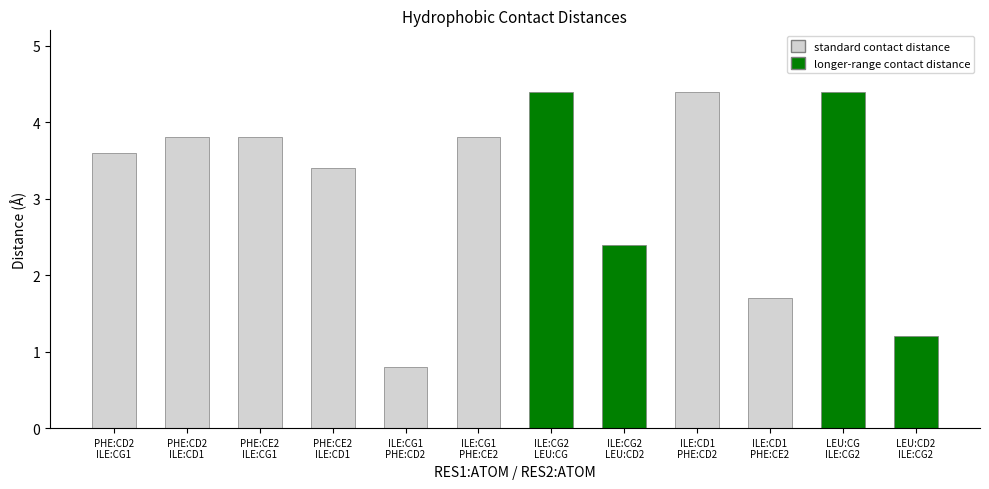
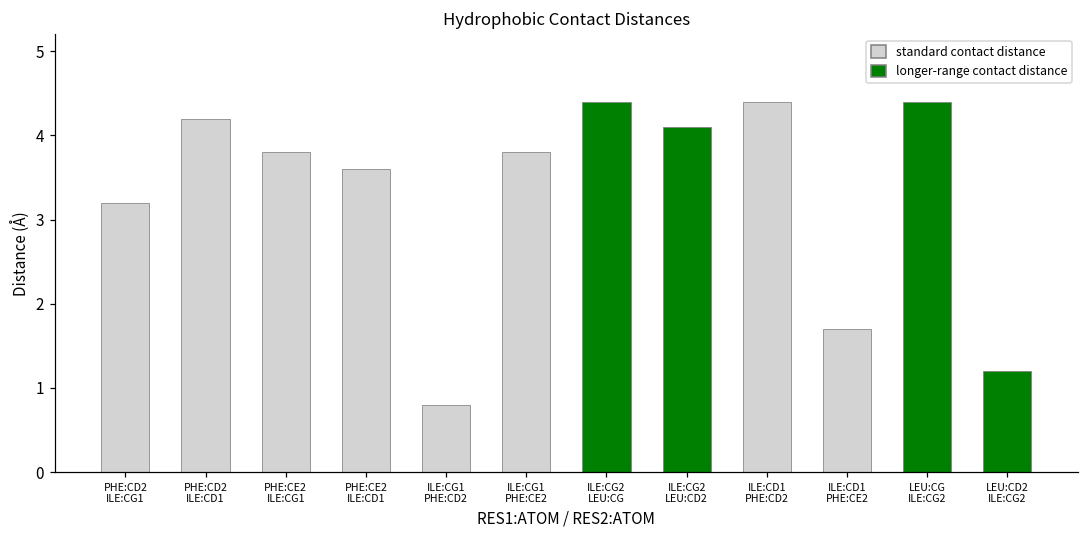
  {
-   "PHE:CD2 ILE:CG1": 3.6,
-   "PHE:CD2 ILE:CD1": 3.8,
+   "PHE:CD2 ILE:CG1": 3.2,
+   "PHE:CD2 ILE:CD1": 4.2,
    "PHE:CE2 ILE:CG1": 3.8,
-   "PHE:CE2 ILE:CD1": 3.4,
+   "PHE:CE2 ILE:CD1": 3.6,
    "ILE:CG1 PHE:CD2": 0.8,
    "ILE:CG1 PHE:CE2": 3.8,
    "ILE:CG2 LEU:CG": 4.4,
-   "ILE:CG2 LEU:CD2": 2.4,
+   "ILE:CG2 LEU:CD2": 4.1,
    "ILE:CD1 PHE:CD2": 4.4,
    "ILE:CD1 PHE:CE2": 1.7,
    "LEU:CG ILE:CG2": 4.4,
    "LEU:CD2 ILE:CG2": 1.2
  }
